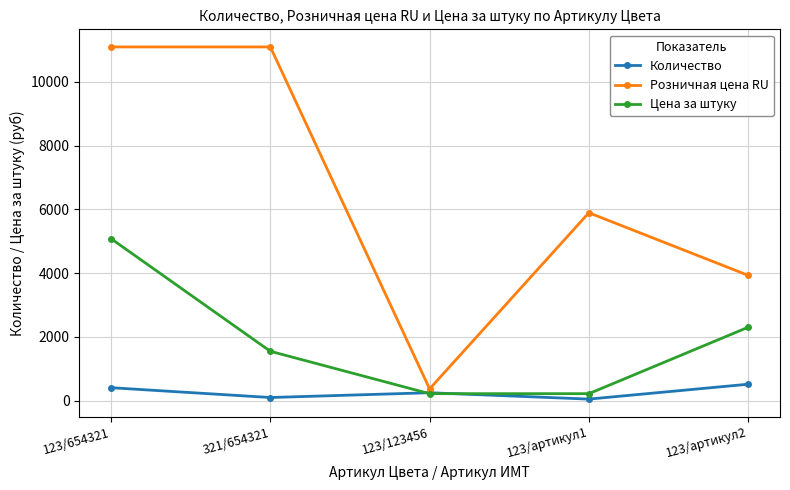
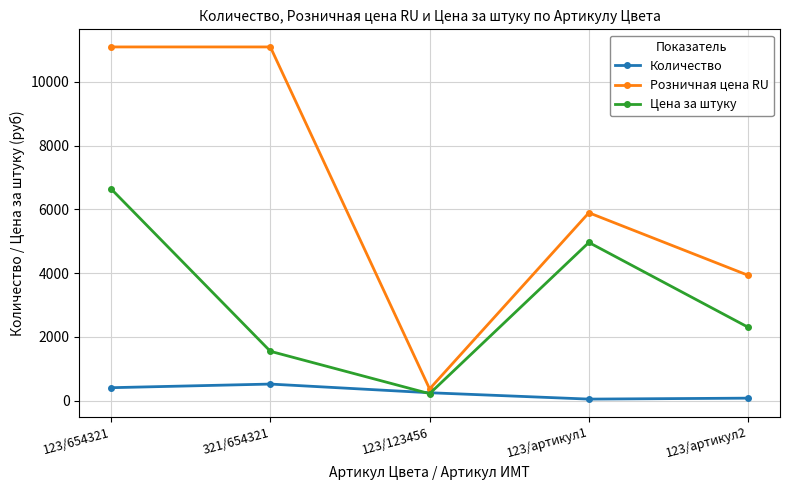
  {
    "Количество": {
      "123/654321": 400,
-     "321/654321": 100,
+     "321/654321": 500,
      "123/артикул1": 100,
-     "123/артикул2": 500
+     "123/артикул2": 100
    },
    "Розничная цена RU": {
      "123/654321": 11100,
      "321/654321": 11100,
      "123/123456": 400,
      "123/артикул1": 5900,
      "123/артикул2": 3900
    },
    "Цена за штуку": {
-     "123/654321": 5100,
+     "123/654321": 6600,
      "321/654321": 1600,
-     "123/артикул1": 200,
+     "123/артикул1": 5000,
      "123/артикул2": 2300
    }
  }
